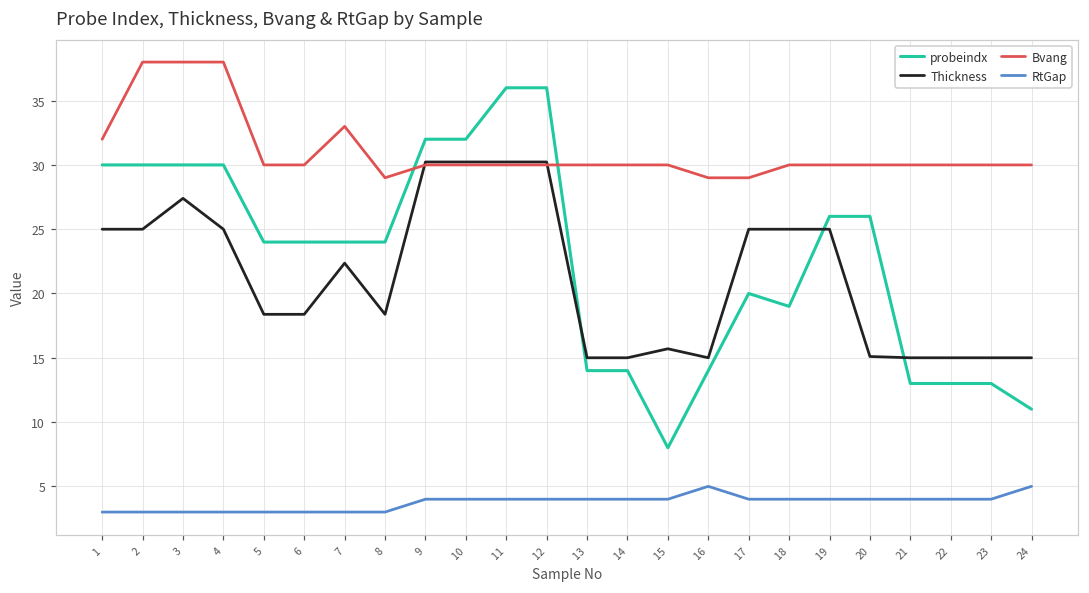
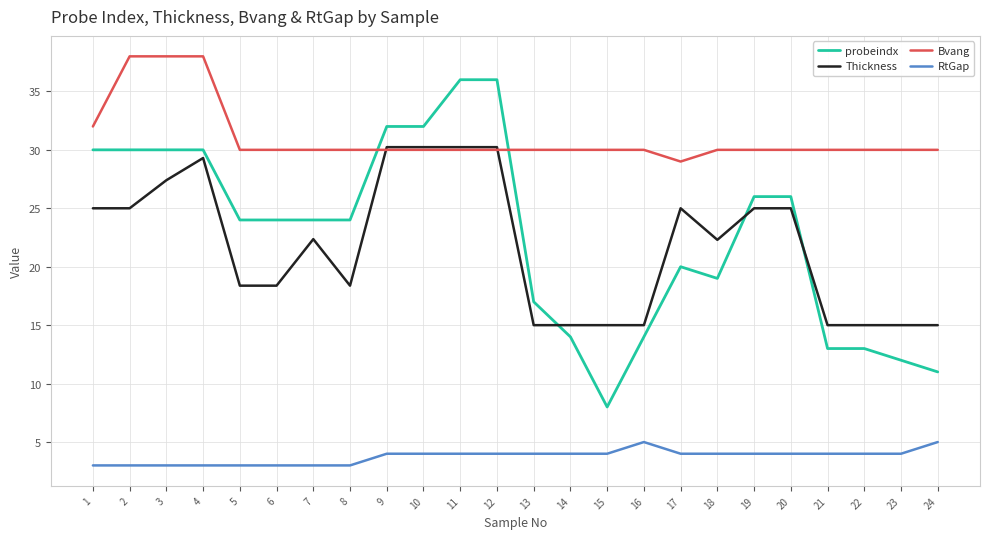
  {
    "probeindx": {
      "1": 30,
      "2": 30,
      "3": 30,
      "4": 30,
      "5": 24,
      "6": 24,
      "7": 24,
      "8": 24,
      "9": 32,
      "10": 32,
      "11": 36,
      "12": 36,
-     "13": 14,
+     "13": 17,
      "14": 14,
      "15": 8,
      "16": 14,
      "17": 20,
      "18": 19,
      "19": 26,
      "20": 26,
      "21": 13,
      "22": 13,
-     "23": 13,
+     "23": 12,
      "24": 11
    },
    "Thickness": {
      "1": 25.0,
      "2": 25.0,
      "3": 27.4,
-     "4": 25.0,
+     "4": 29.3,
      "5": 18.4,
      "6": 18.4,
      "7": 22.4,
      "8": 18.4,
      "9": 30.2,
      "10": 30.2,
      "11": 30.2,
      "12": 30.2,
      "13": 15.0,
      "14": 15.0,
-     "15": 15.7,
+     "15": 15.0,
      "16": 15.0,
      "17": 25.0,
-     "18": 25.0,
+     "18": 22.3,
      "19": 25.0,
-     "20": 15.1,
+     "20": 25.0,
      "21": 15.0,
      "22": 15.0,
      "23": 15.0,
      "24": 15.0
    },
    "Bvang": {
      "1": 32,
      "2": 38,
      "3": 38,
      "4": 38,
      "5": 30,
      "6": 30,
-     "7": 33,
-     "8": 29,
+     "7": 30,
+     "8": 30,
      "9": 30,
      "10": 30,
      "11": 30,
      "12": 30,
      "13": 30,
      "14": 30,
      "15": 30,
-     "16": 29,
+     "16": 30,
      "17": 29,
      "18": 30,
      "19": 30,
      "20": 30,
      "21": 30,
      "22": 30,
      "23": 30,
      "24": 30
    },
    "RtGap": {
      "1": 3.0,
      "2": 3.0,
      "3": 3.0,
      "4": 3.0,
      "5": 3.0,
      "6": 3.0,
      "7": 3.0,
      "8": 3.0,
      "9": 4.0,
      "10": 4.0,
      "11": 4.0,
      "12": 4.0,
      "13": 4.0,
      "14": 4.0,
      "15": 4.0,
      "16": 5.0,
      "17": 4.0,
      "18": 4.0,
      "19": 4.0,
      "20": 4.0,
      "21": 4.0,
      "22": 4.0,
      "23": 4.0,
      "24": 5.0
    }
  }
